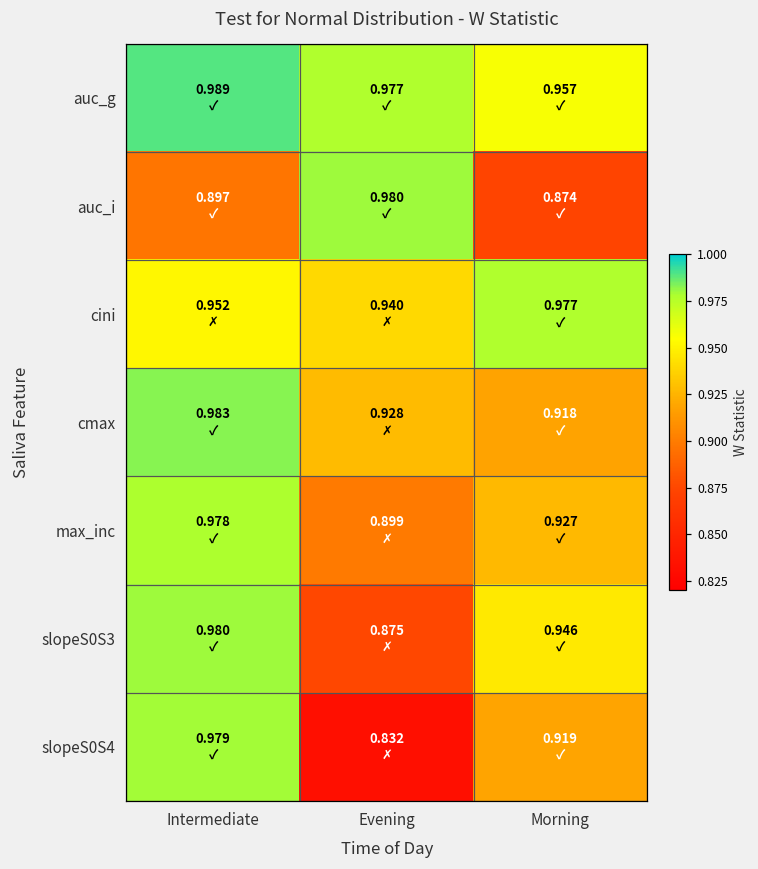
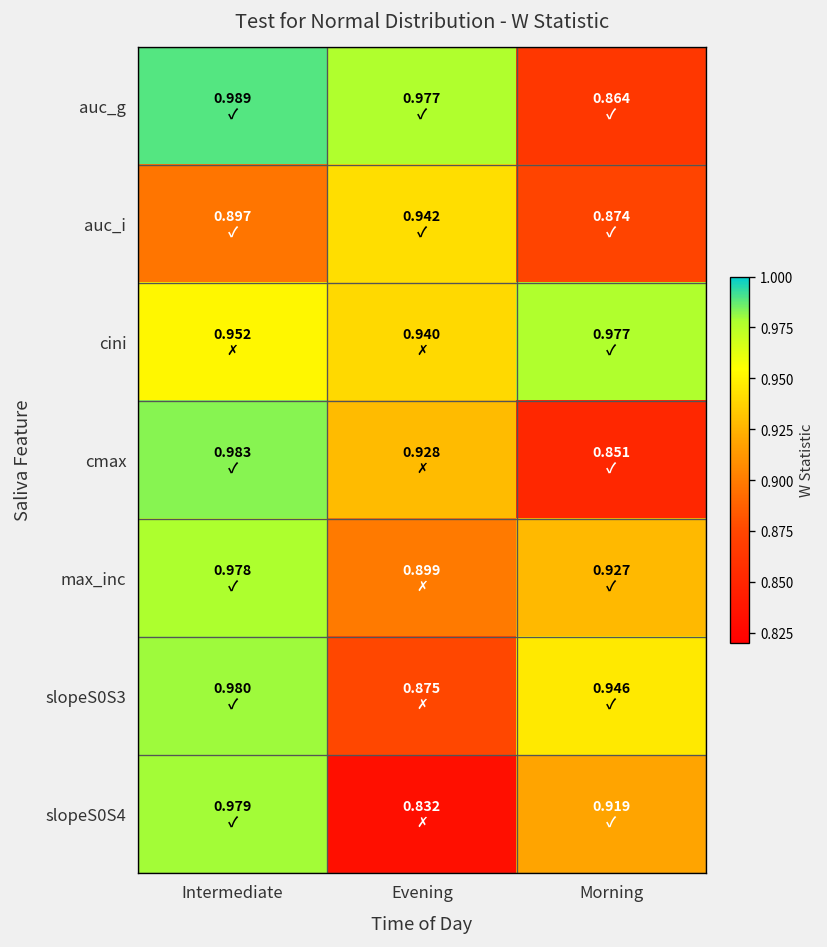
  {
    "auc_g": {
      "Intermediate": 0.989,
      "Evening": 0.977,
-     "Morning": 0.957
+     "Morning": 0.864
    },
    "auc_i": {
      "Intermediate": 0.897,
-     "Evening": 0.980,
+     "Evening": 0.942,
      "Morning": 0.874
    },
    "cini": {
      "Intermediate": 0.952,
      "Evening": 0.940,
      "Morning": 0.977
    },
    "cmax": {
      "Intermediate": 0.983,
      "Evening": 0.928,
-     "Morning": 0.918
+     "Morning": 0.851
    },
    "max_inc": {
      "Intermediate": 0.978,
      "Evening": 0.899,
      "Morning": 0.927
    },
    "slopeS0S3": {
      "Intermediate": 0.980,
      "Evening": 0.875,
      "Morning": 0.946
    },
    "slopeS0S4": {
      "Intermediate": 0.979,
      "Evening": 0.832,
      "Morning": 0.919
    }
  }
